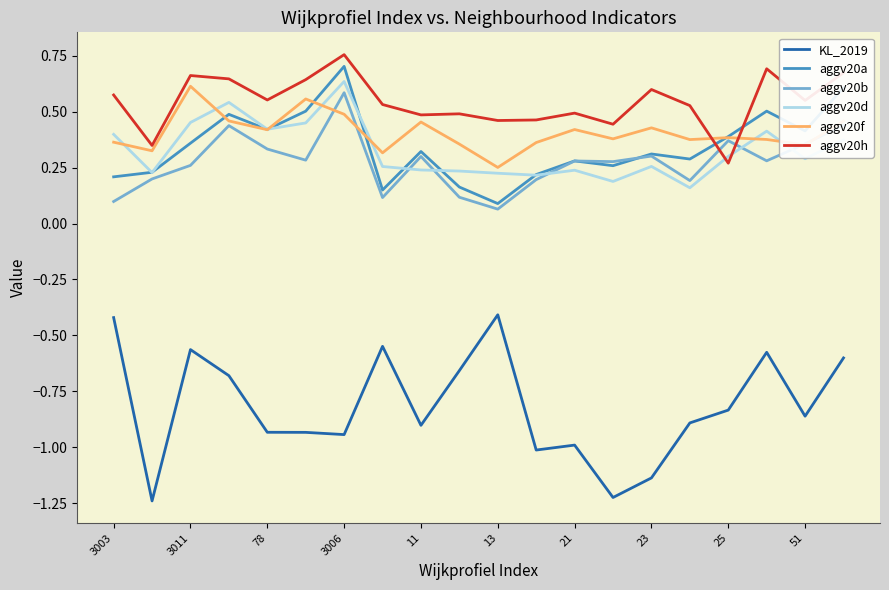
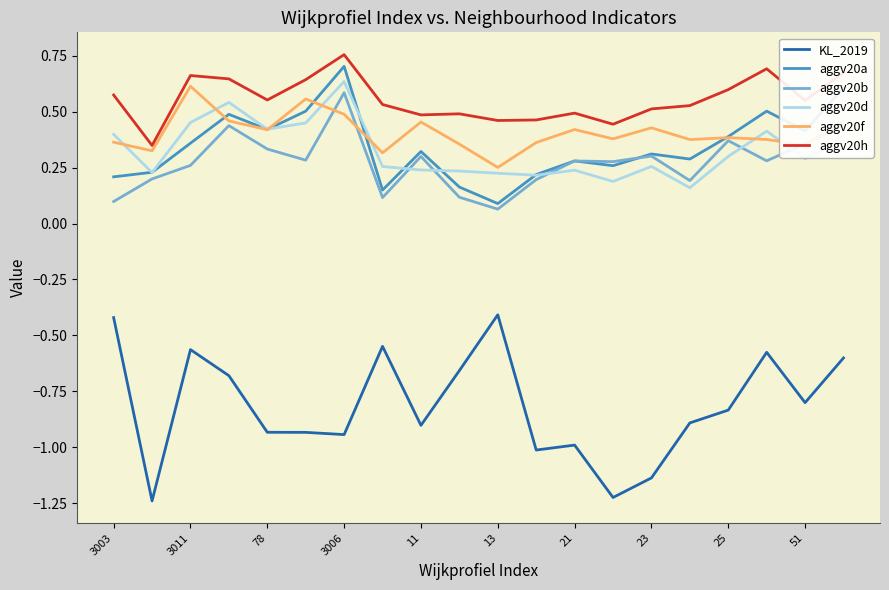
  {
    "KL_2019": {
      "3003": -0.42,
      "3011": -0.56,
      "78": -0.93,
      "3006": -0.94,
      "21": -0.99,
      "23": -1.14,
      "25": -0.83,
-     "51": -0.86
+     "51": -0.80
    },
    "aggv20d": {
      "3003": 0.40,
      "3011": 0.45,
      "3006": 0.64,
      "21": 0.24,
      "23": 0.26,
      "25": 0.30,
      "51": 0.29
    },
    "aggv20f": {
      "3003": 0.36,
      "3011": 0.61,
      "3006": 0.49,
      "21": 0.42,
      "23": 0.43
    },
    "aggv20h": {
      "3003": 0.57,
      "3011": 0.66,
      "78": 0.55,
      "3006": 0.76,
      "21": 0.49,
-     "23": 0.60,
-     "25": 0.27
+     "23": 0.51,
+     "25": 0.60
    }
  }
